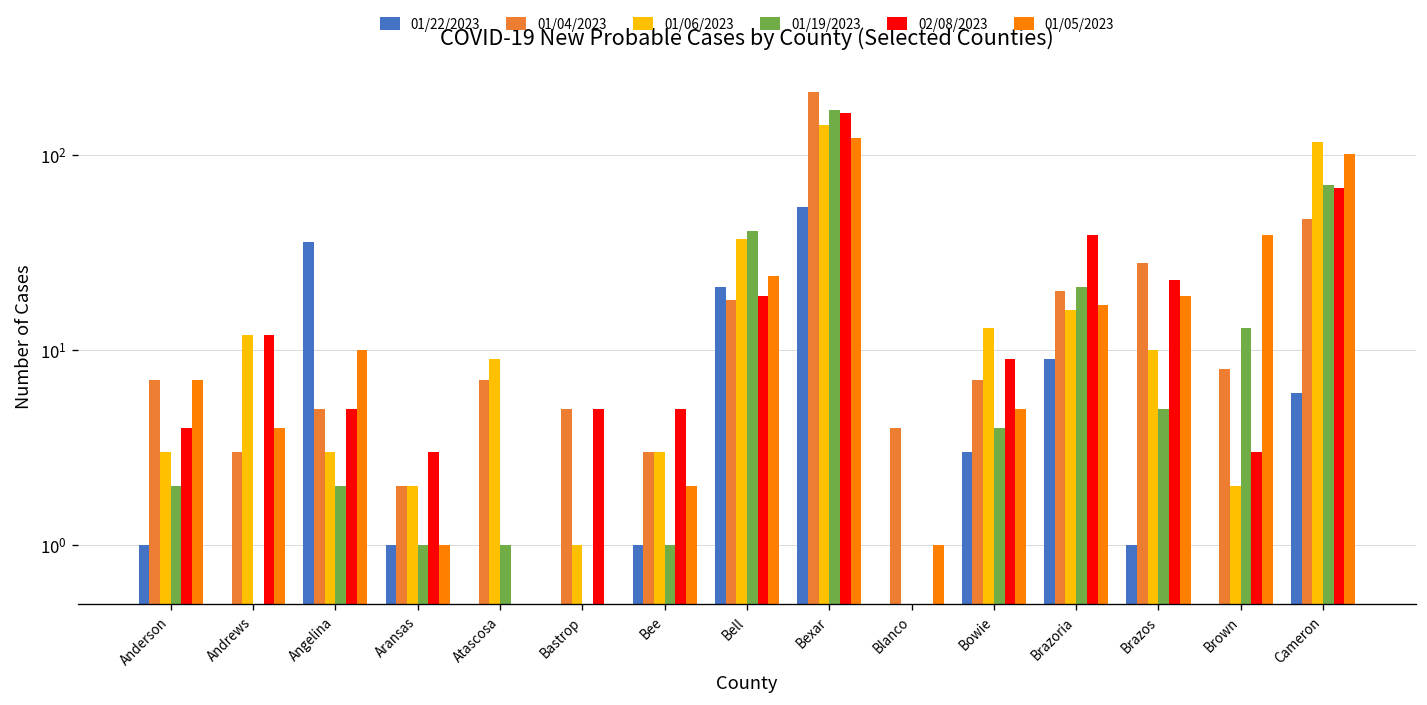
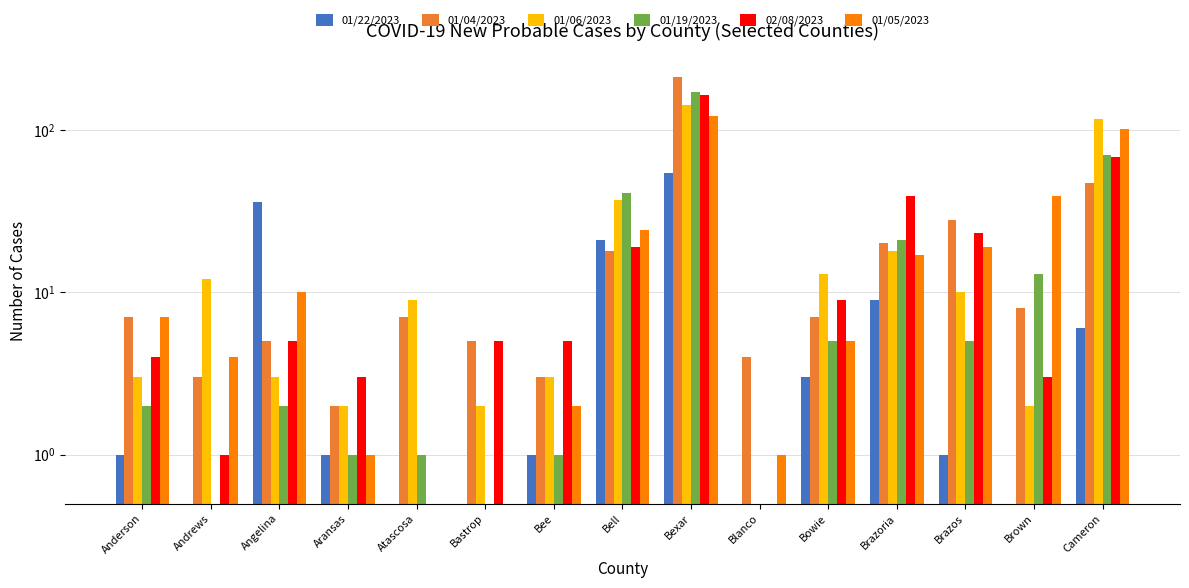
  {
    "01/22/2023": {
      "Anderson": 1,
      "Angelina": 36,
      "Aransas": 1,
      "Bee": 1,
      "Bell": 21,
      "Bexar": 54,
      "Bowie": 3,
      "Brazoria": 9,
      "Brazos": 1,
      "Cameron": 6
    },
    "01/06/2023": {
      "Anderson": 3,
      "Andrews": 12,
      "Angelina": 3,
      "Aransas": 2,
      "Atascosa": 9,
-     "Bastrop": 1,
+     "Bastrop": 2,
      "Bee": 3,
      "Bell": 37,
      "Bexar": 140,
      "Bowie": 13,
-     "Brazoria": 16,
+     "Brazoria": 18,
      "Brazos": 10,
      "Brown": 2,
      "Cameron": 120
    },
    "01/19/2023": {
      "Anderson": 2,
      "Angelina": 2,
      "Aransas": 1,
      "Atascosa": 1,
      "Bee": 1,
      "Bell": 41,
      "Bexar": 170,
-     "Bowie": 4,
+     "Bowie": 5,
      "Brazoria": 21,
      "Brazos": 5,
      "Brown": 13,
      "Cameron": 70
    },
    "02/08/2023": {
      "Anderson": 4,
-     "Andrews": 12,
+     "Andrews": 1,
      "Angelina": 5,
      "Aransas": 3,
      "Bastrop": 5,
      "Bee": 5,
      "Bell": 19,
      "Bexar": 160,
      "Bowie": 9,
      "Brazoria": 39,
      "Brazos": 23,
      "Brown": 3,
      "Cameron": 68
    }
  }
